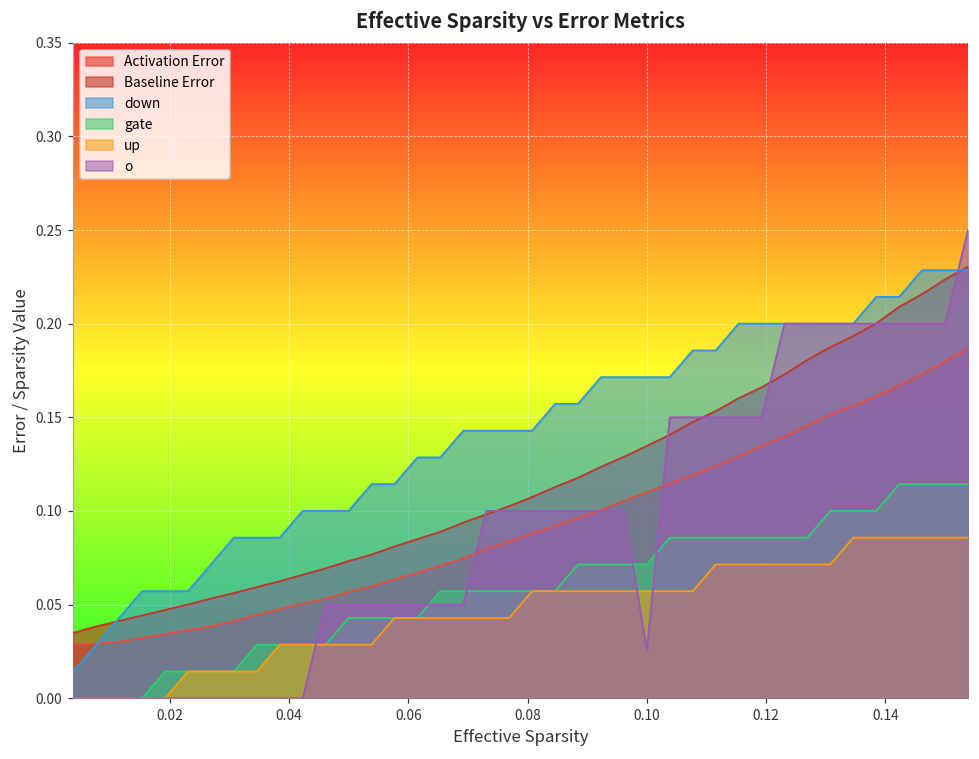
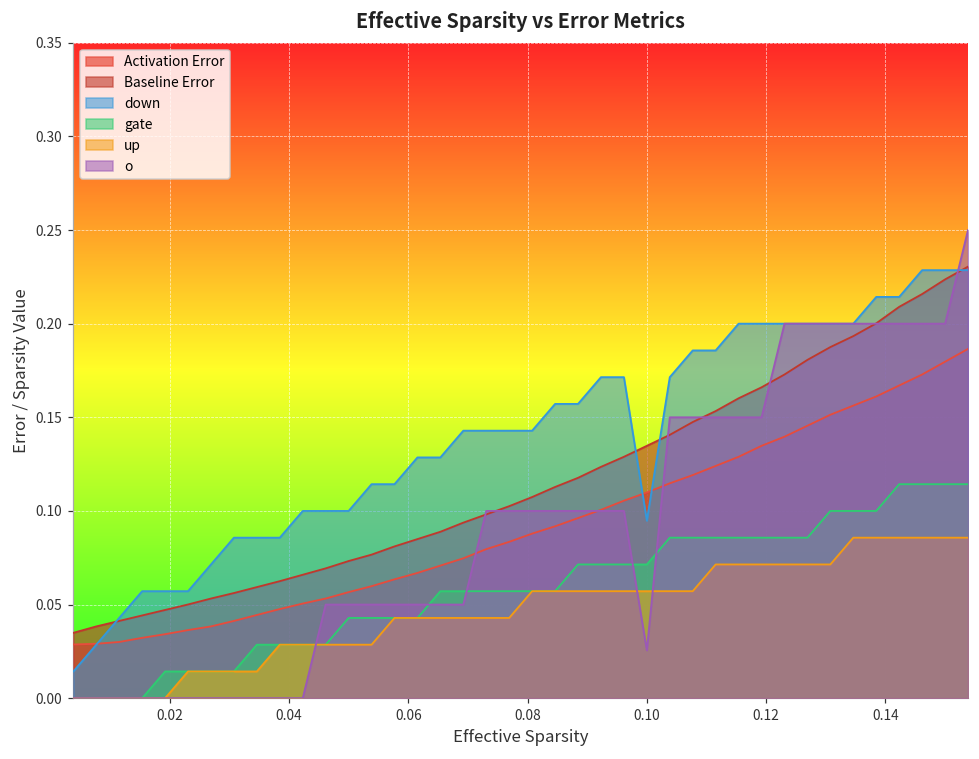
  {
    "down": {
-     "0.10": 0.171
+     "0.10": 0.095
    },
    "gate": {
      "0.10": 0.071
    },
    "up": {
      "0.10": 0.057
    },
    "o": {
      "0.10": 0.026
    }
  }
